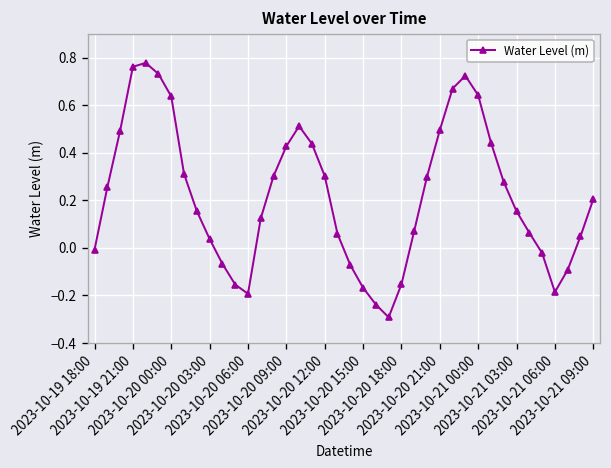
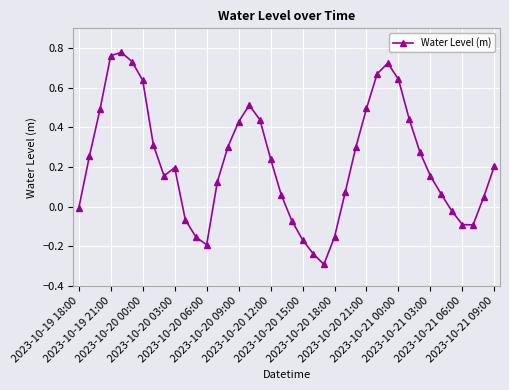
  {
    "2023-10-19 18:00": -0.01,
    "2023-10-19 21:00": 0.76,
    "2023-10-20 00:00": 0.64,
-   "2023-10-20 03:00": 0.04,
+   "2023-10-20 03:00": 0.20,
    "2023-10-20 06:00": -0.19,
    "2023-10-20 09:00": 0.43,
-   "2023-10-20 12:00": 0.30,
+   "2023-10-20 12:00": 0.24,
    "2023-10-20 15:00": -0.17,
    "2023-10-20 18:00": -0.15,
    "2023-10-20 21:00": 0.50,
    "2023-10-21 00:00": 0.64,
    "2023-10-21 03:00": 0.15,
-   "2023-10-21 06:00": -0.19,
+   "2023-10-21 06:00": -0.09,
    "2023-10-21 09:00": 0.20
  }
